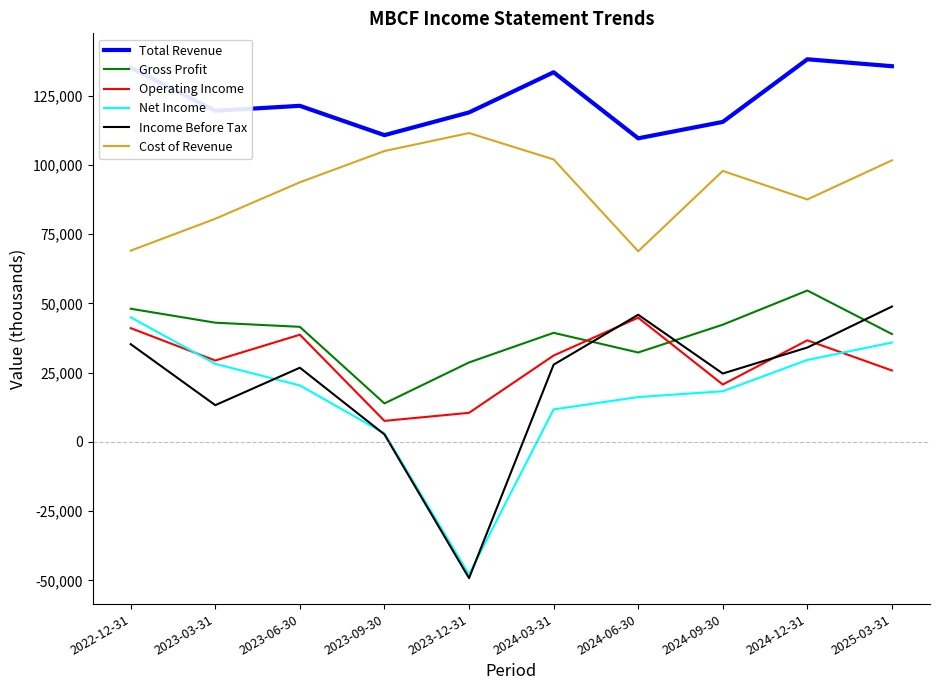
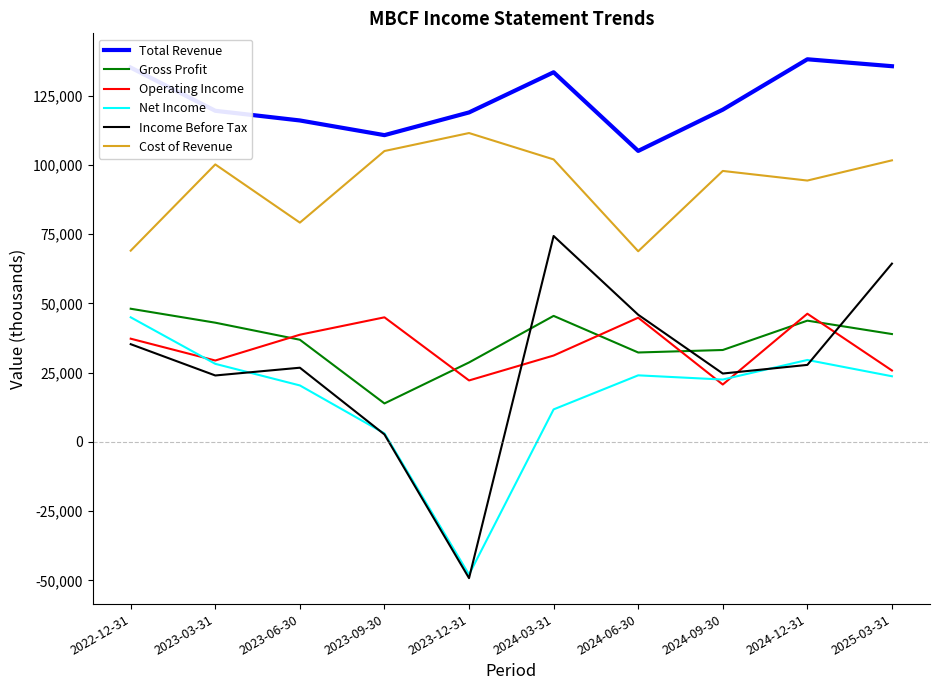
  {
    "Total Revenue": {
-     "2023-06-30": "121,000",
+     "2023-06-30": "116,000",
      "2023-09-30": "111,000",
      "2023-12-31": "119,000",
      "2024-03-31": "134,000",
-     "2024-06-30": "110,000",
-     "2024-09-30": "116,000",
+     "2024-06-30": "105,000",
+     "2024-09-30": "120,000",
      "2024-12-31": "138,000",
      "2025-03-31": "136,000"
    },
    "Gross Profit": {
      "2022-12-31": "48,000",
      "2023-03-31": "43,000",
-     "2023-06-30": "42,000",
+     "2023-06-30": "37,000",
      "2023-09-30": "14,000",
      "2023-12-31": "29,000",
-     "2024-03-31": "39,000",
+     "2024-03-31": "46,000",
      "2024-06-30": "32,000",
-     "2024-09-30": "42,000",
-     "2024-12-31": "55,000",
+     "2024-09-30": "33,000",
+     "2024-12-31": "44,000",
      "2025-03-31": "39,000"
    },
    "Operating Income": {
-     "2022-12-31": "41,000",
+     "2022-12-31": "37,000",
      "2023-03-31": "29,000",
      "2023-06-30": "39,000",
-     "2023-09-30": "8,000",
-     "2023-12-31": "11,000",
+     "2023-09-30": "45,000",
+     "2023-12-31": "22,000",
      "2024-03-31": "31,000",
      "2024-06-30": "45,000",
      "2024-09-30": "21,000",
-     "2024-12-31": "37,000",
+     "2024-12-31": "46,000",
      "2025-03-31": "26,000"
    },
    "Net Income": {
      "2022-12-31": "45,000",
      "2023-03-31": "28,000",
      "2023-06-30": "20,000",
      "2023-12-31": "-48,000",
      "2024-03-31": "12,000",
-     "2024-06-30": "16,000",
-     "2024-09-30": "18,000",
+     "2024-06-30": "24,000",
+     "2024-09-30": "23,000",
      "2024-12-31": "30,000",
-     "2025-03-31": "36,000"
+     "2025-03-31": "24,000"
    },
    "Income Before Tax": {
      "2022-12-31": "35,000",
-     "2023-03-31": "13,000",
+     "2023-03-31": "24,000",
      "2023-06-30": "27,000",
      "2023-12-31": "-49,000",
-     "2024-03-31": "28,000",
+     "2024-03-31": "74,000",
      "2024-06-30": "46,000",
      "2024-09-30": "25,000",
-     "2024-12-31": "34,000",
-     "2025-03-31": "49,000"
+     "2024-12-31": "28,000",
+     "2025-03-31": "64,000"
    },
    "Cost of Revenue": {
      "2022-12-31": "69,000",
-     "2023-03-31": "81,000",
-     "2023-06-30": "94,000",
+     "2023-03-31": "100,000",
+     "2023-06-30": "79,000",
      "2023-09-30": "105,000",
      "2023-12-31": "112,000",
      "2024-03-31": "102,000",
      "2024-06-30": "69,000",
      "2024-09-30": "98,000",
-     "2024-12-31": "88,000",
+     "2024-12-31": "94,000",
      "2025-03-31": "102,000"
    }
  }
